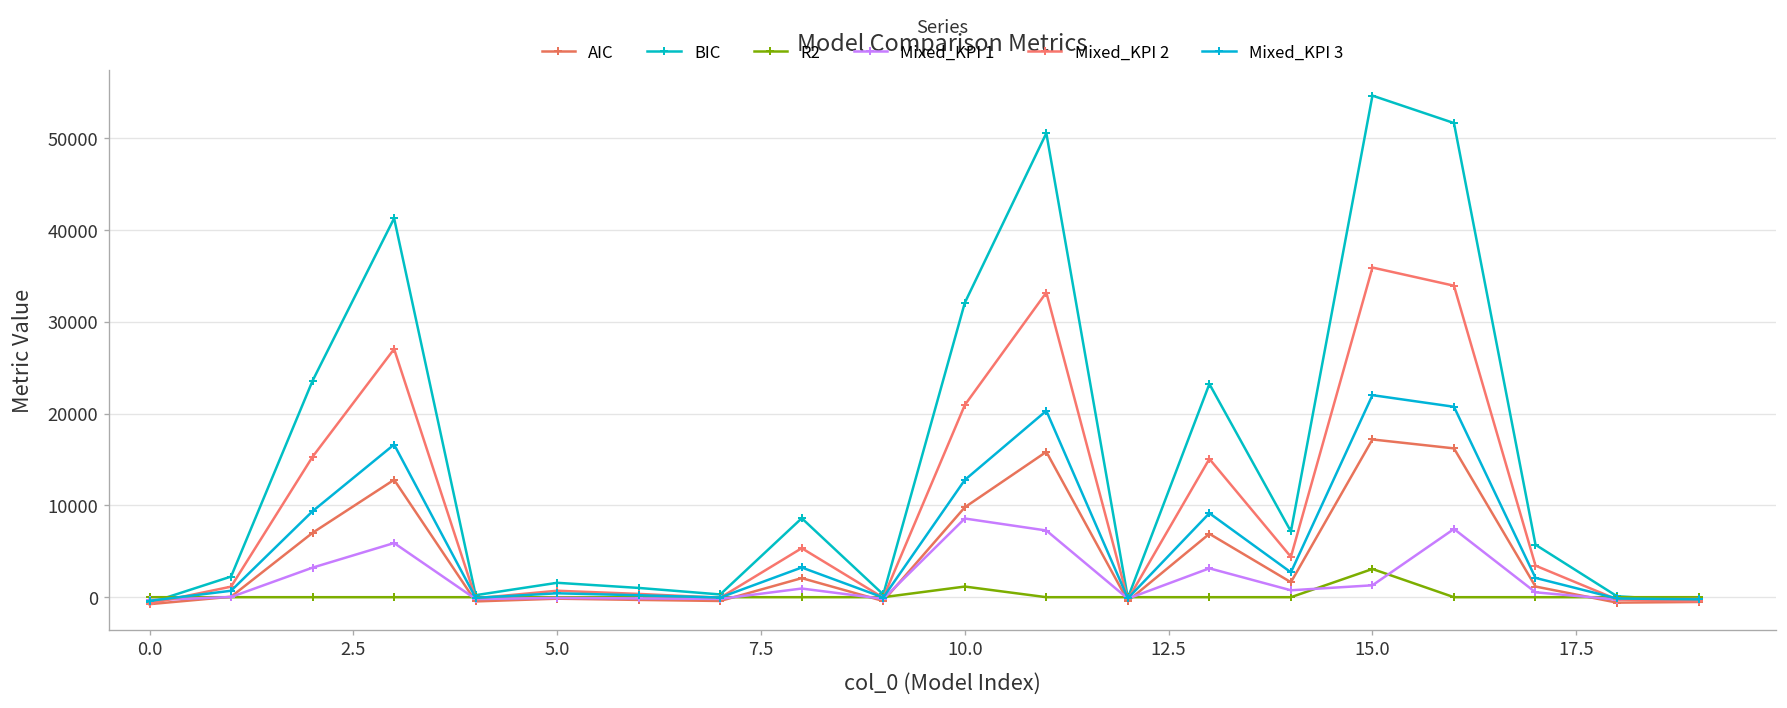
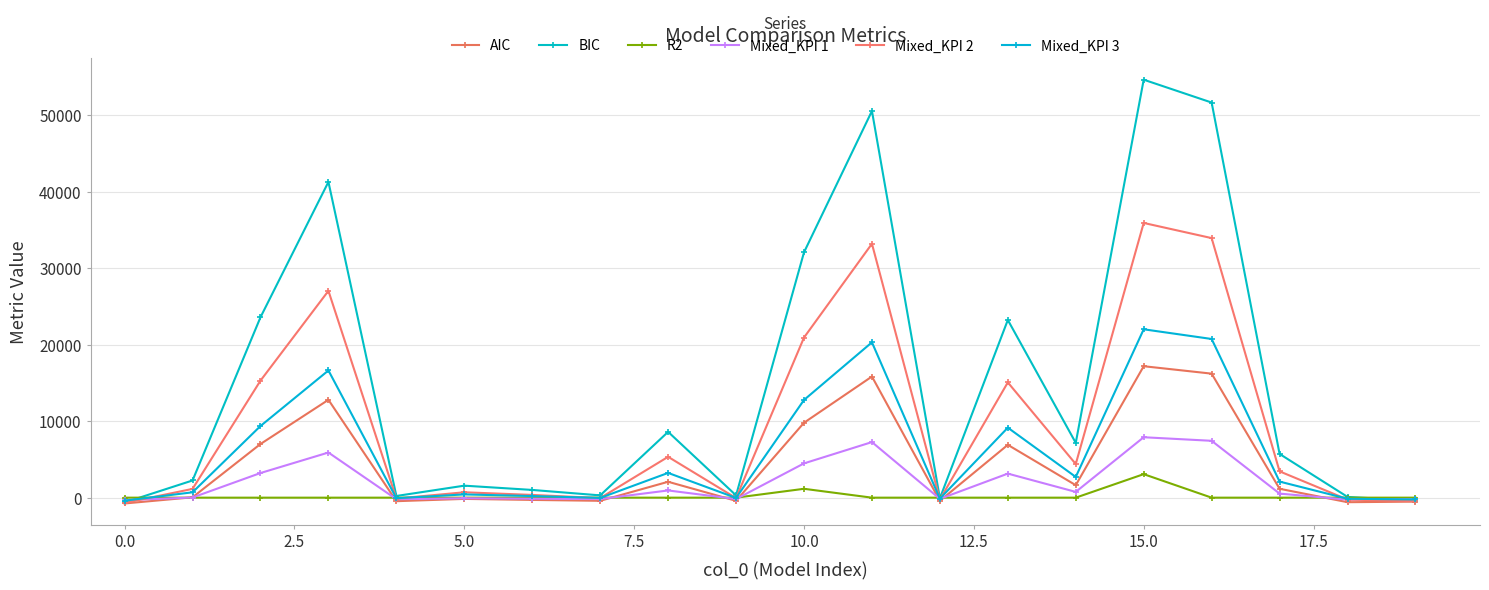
  {
    "R2": {
      "10.0": 1000,
      "15.0": 3000
    },
    "Mixed_KPI 1": {
-     "10.0": 9000,
-     "15.0": 1000
+     "10.0": 4000,
+     "15.0": 8000
    }
  }
